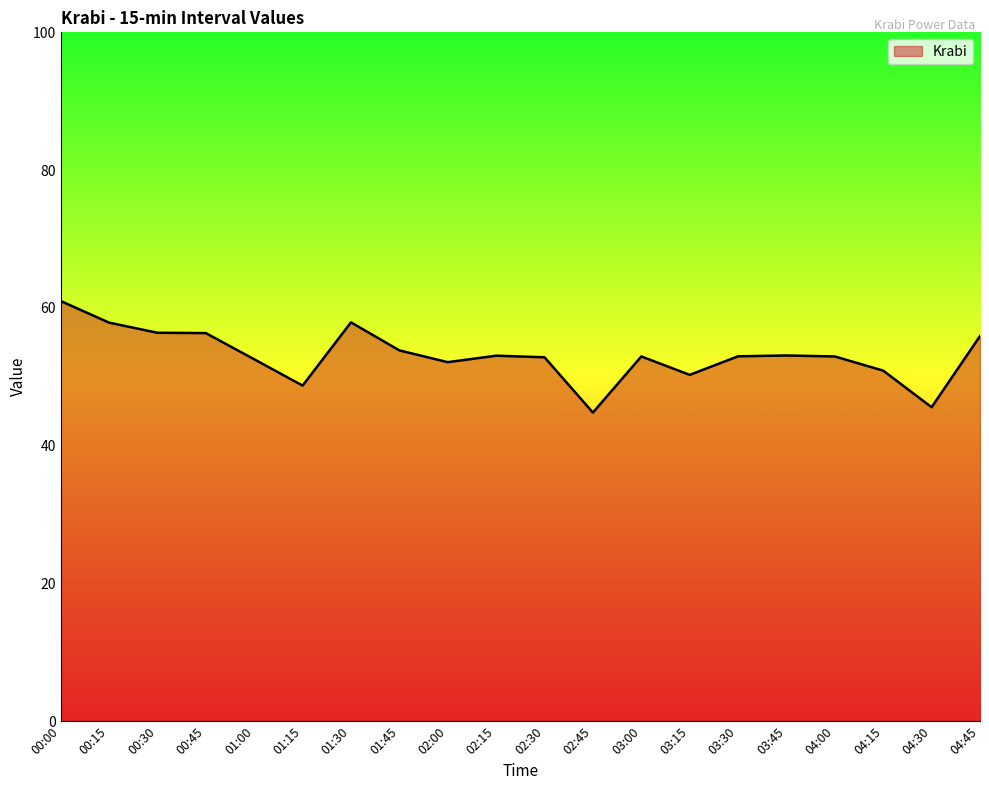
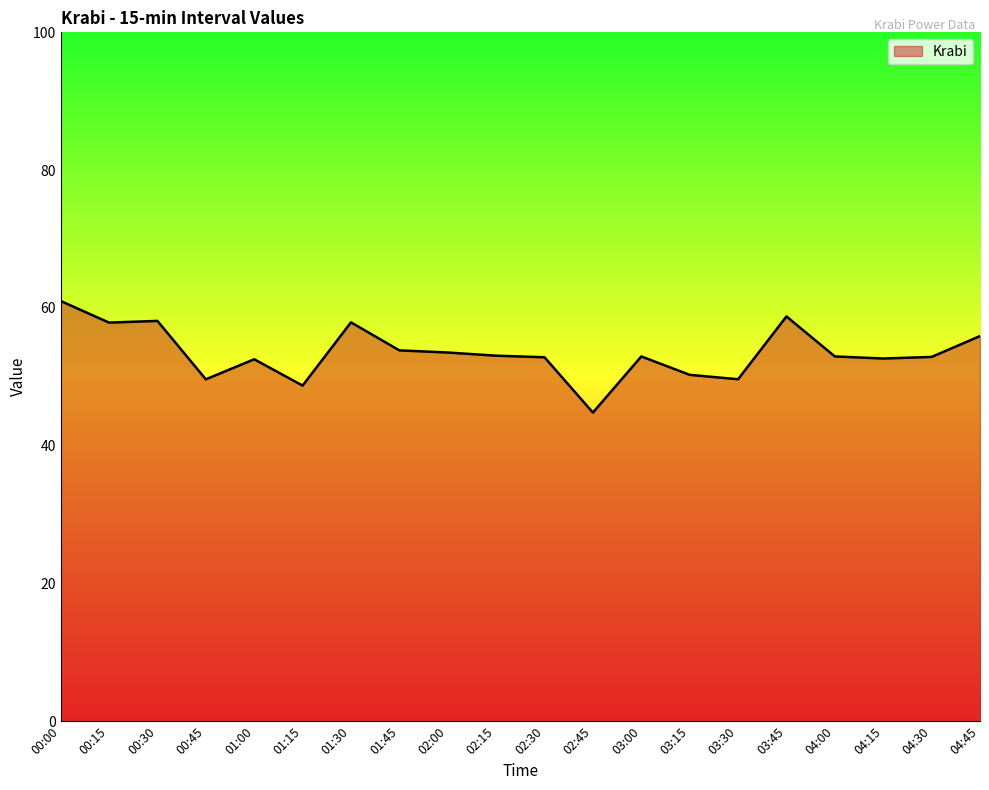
  {
    "00:00": 61,
    "00:15": 58,
-   "00:30": 56,
-   "00:45": 56,
+   "00:30": 58,
+   "00:45": 50,
    "01:00": 53,
    "01:15": 49,
    "01:30": 58,
    "01:45": 54,
-   "02:00": 52,
+   "02:00": 54,
    "02:15": 53,
    "02:30": 53,
    "02:45": 45,
    "03:00": 53,
    "03:15": 50,
-   "03:30": 53,
-   "03:45": 53,
+   "03:30": 50,
+   "03:45": 59,
    "04:00": 53,
-   "04:15": 51,
-   "04:30": 46,
+   "04:15": 53,
+   "04:30": 53,
    "04:45": 56
  }
